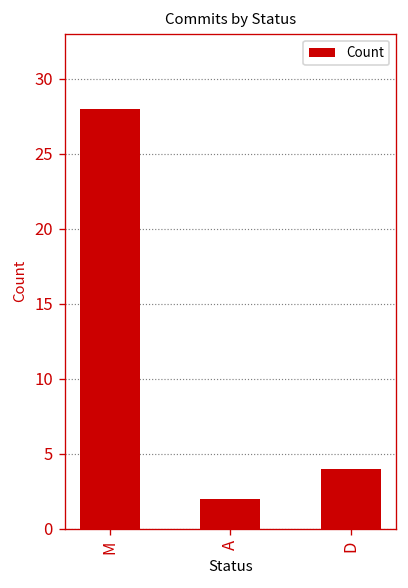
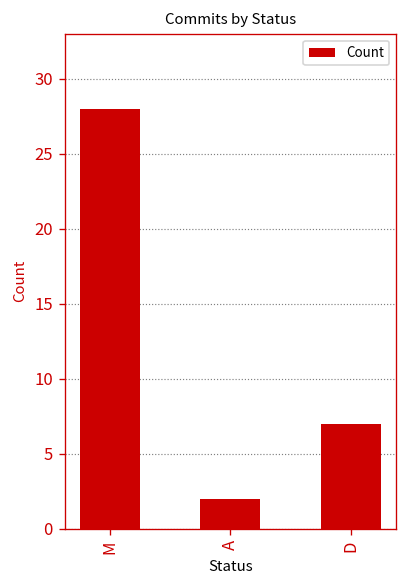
  {
    "M": 28,
    "A": 2,
-   "D": 4
+   "D": 7
  }
